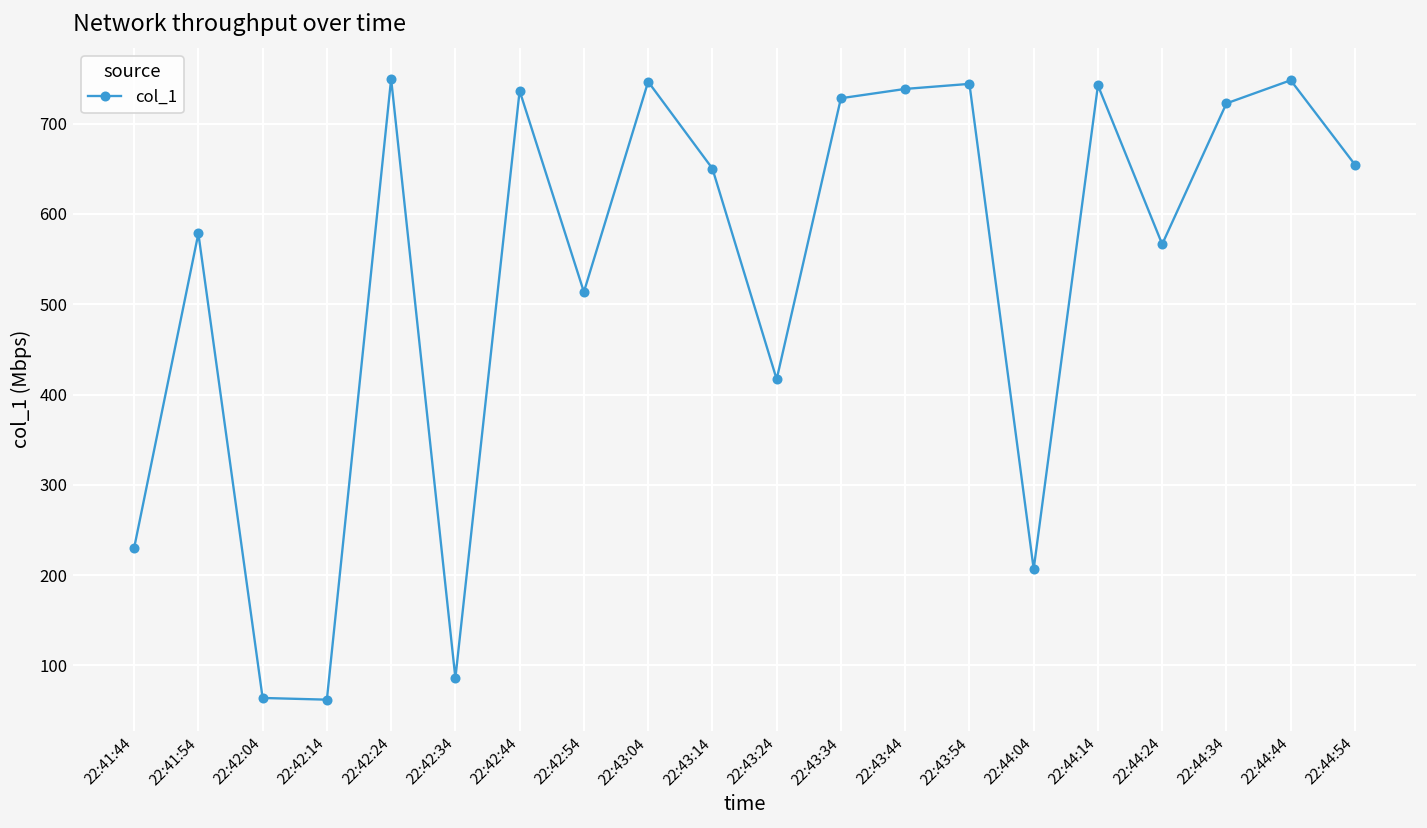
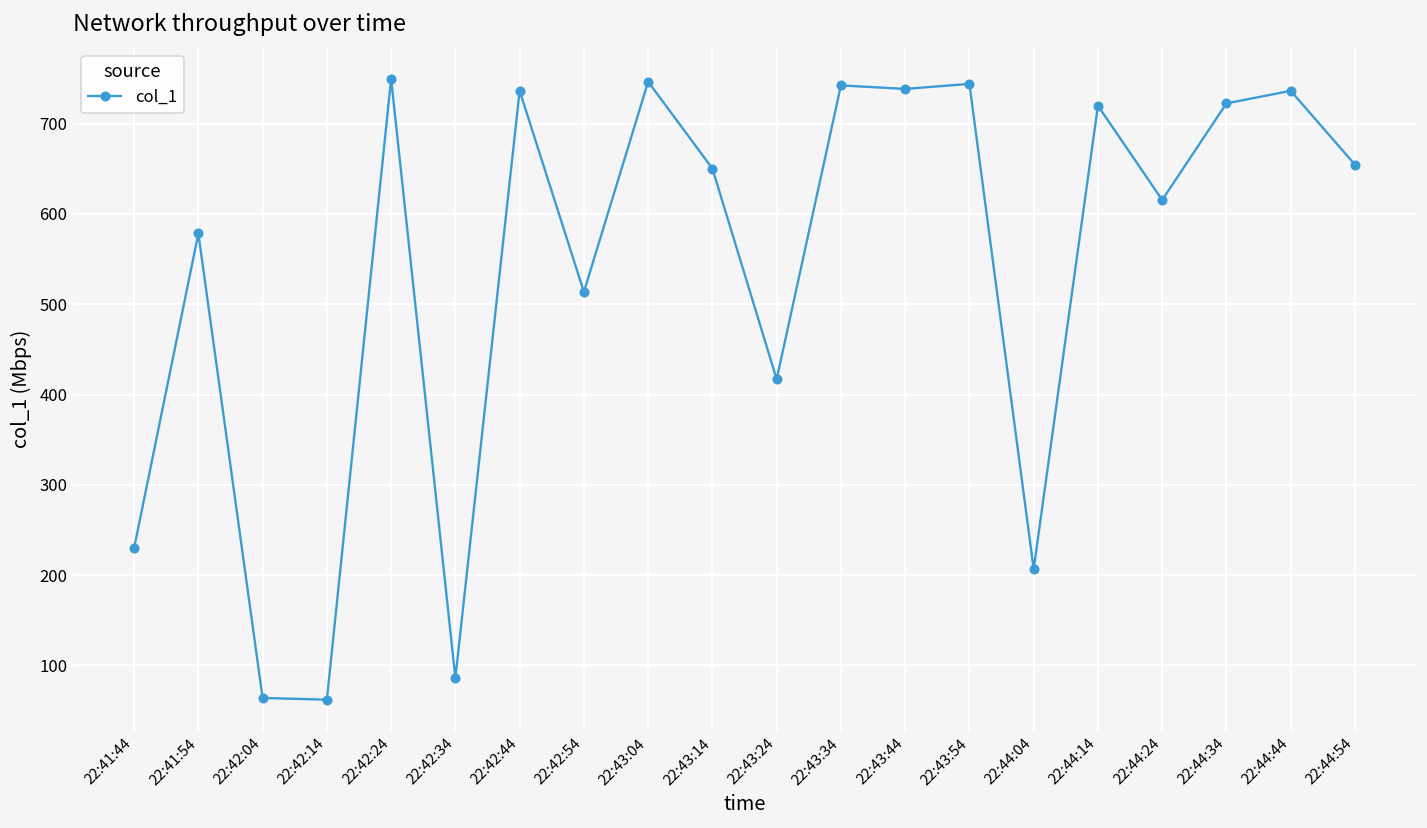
  {
    "22:41:44": 230,
    "22:41:54": 580,
    "22:42:04": 60,
    "22:42:14": 60,
    "22:42:24": 750,
    "22:42:34": 90,
    "22:42:44": 740,
    "22:42:54": 510,
    "22:43:04": 750,
    "22:43:14": 650,
    "22:43:24": 420,
-   "22:43:34": 730,
+   "22:43:34": 740,
    "22:43:44": 740,
    "22:43:54": 740,
    "22:44:04": 210,
-   "22:44:14": 740,
-   "22:44:24": 570,
+   "22:44:14": 720,
+   "22:44:24": 620,
    "22:44:34": 720,
-   "22:44:44": 750,
+   "22:44:44": 740,
    "22:44:54": 650
  }
